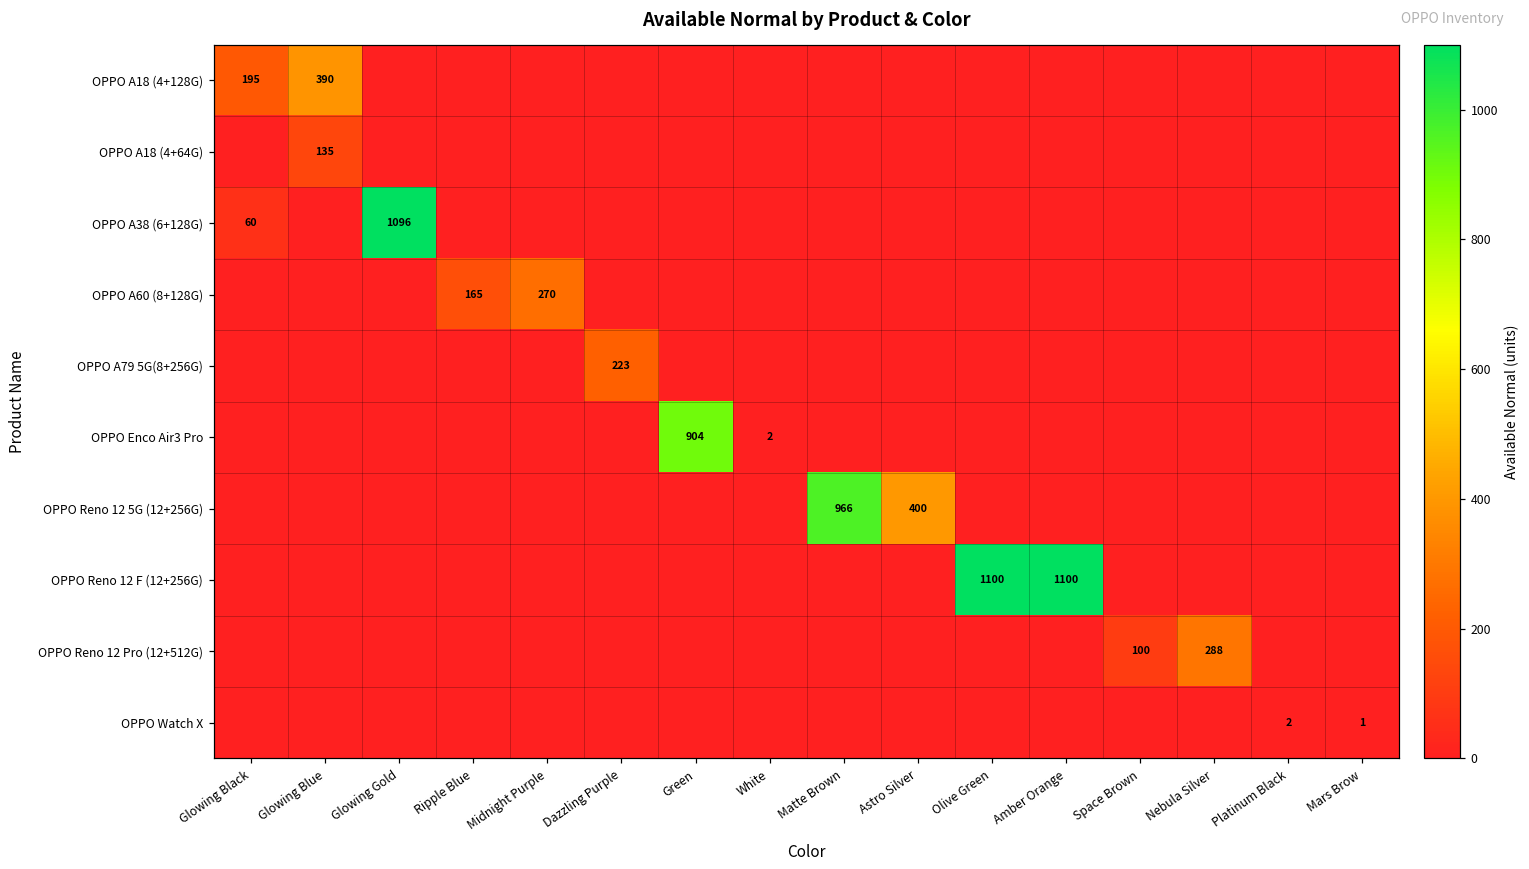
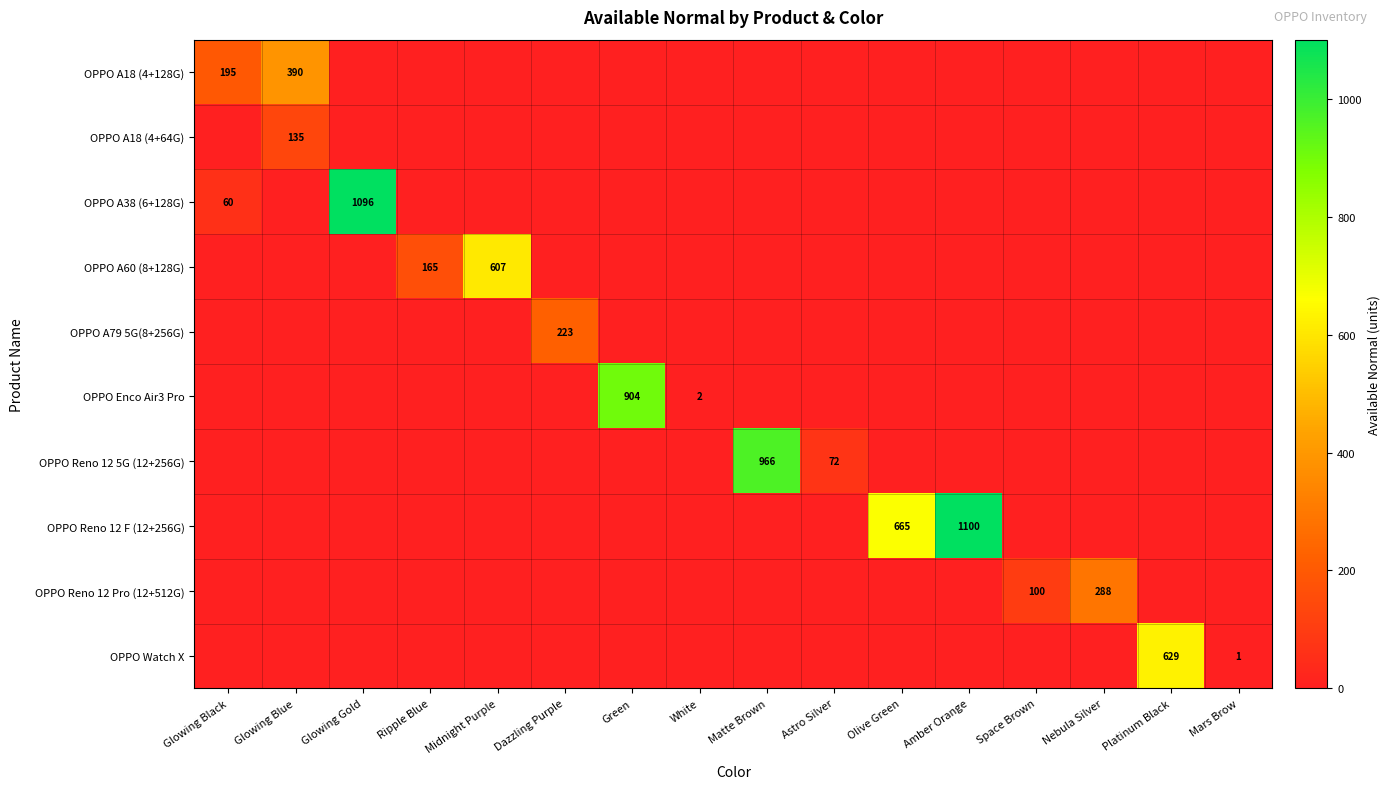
  {
    "OPPO A18 (4+128G)": {
      "Glowing Black": 195,
      "Glowing Blue": 390
    },
    "OPPO A18 (4+64G)": {
      "Glowing Blue": 135
    },
    "OPPO A38 (6+128G)": {
      "Glowing Black": 60,
      "Glowing Gold": 1096
    },
    "OPPO A60 (8+128G)": {
      "Ripple Blue": 165,
-     "Midnight Purple": 270
+     "Midnight Purple": 607
    },
    "OPPO A79 5G(8+256G)": {
      "Dazzling Purple": 223
    },
    "OPPO Enco Air3 Pro": {
      "Green": 904,
      "White": 2
    },
    "OPPO Reno 12 5G (12+256G)": {
      "Matte Brown": 966,
-     "Astro Silver": 400
+     "Astro Silver": 72
    },
    "OPPO Reno 12 F (12+256G)": {
-     "Olive Green": 1100,
+     "Olive Green": 665,
      "Amber Orange": 1100
    },
    "OPPO Reno 12 Pro (12+512G)": {
      "Space Brown": 100,
      "Nebula Silver": 288
    },
    "OPPO Watch X": {
-     "Platinum Black": 2,
+     "Platinum Black": 629,
      "Mars Brow": 1
    }
  }
